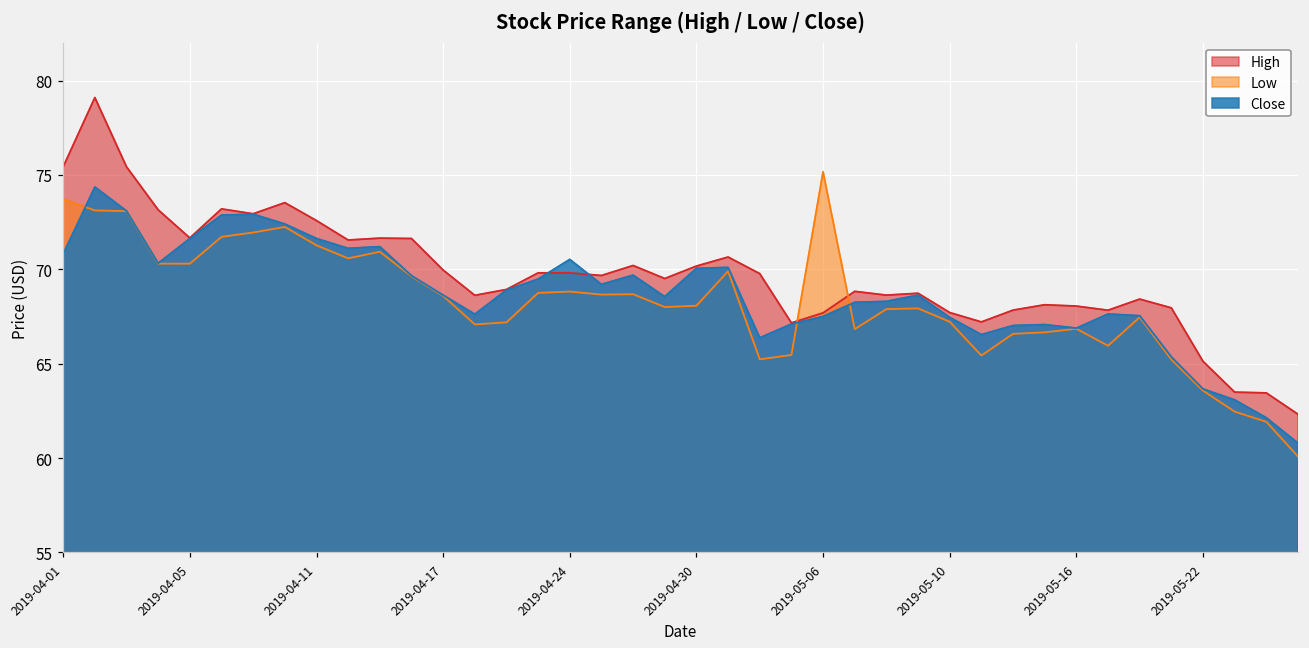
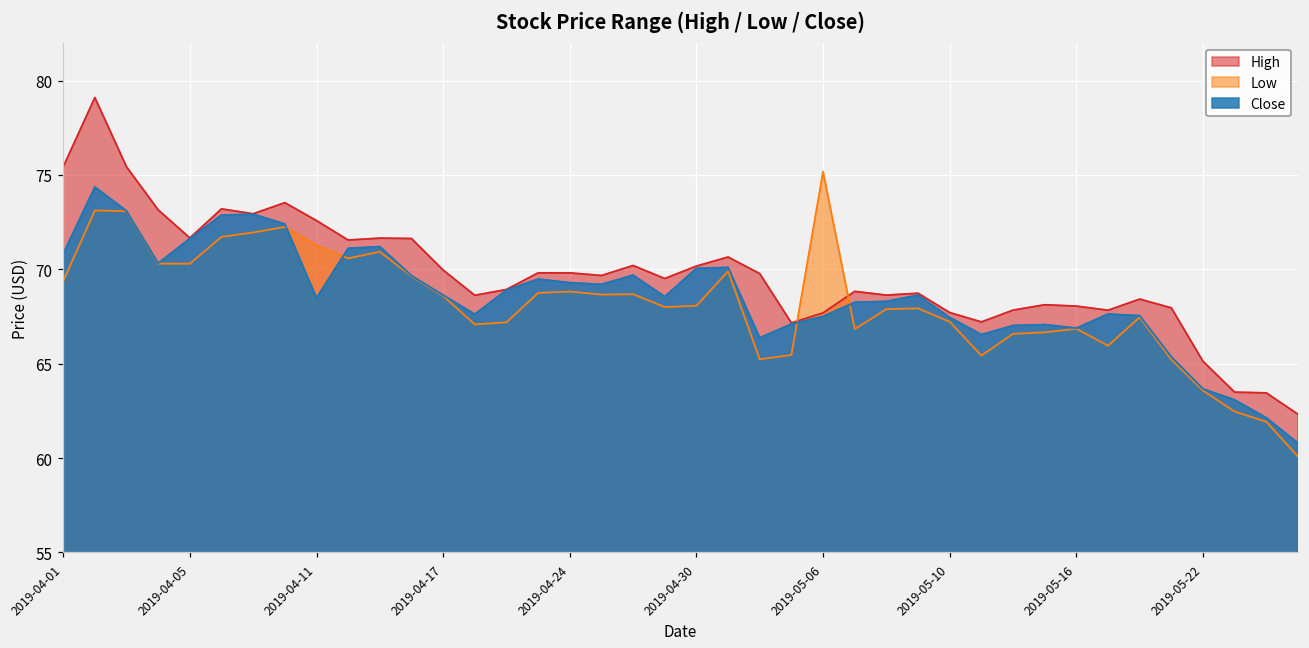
  {
    "High": {
      "2019-04-01": 75.4,
      "2019-04-11": 72.6,
      "2019-04-17": 70.0,
      "2019-04-24": 69.8,
      "2019-05-06": 67.7,
      "2019-05-10": 67.7,
      "2019-05-16": 68.1,
      "2019-05-22": 65.1
    },
    "Low": {
-     "2019-04-01": 73.7,
+     "2019-04-01": 69.4,
      "2019-04-05": 70.3,
      "2019-04-11": 71.3,
      "2019-04-24": 68.8,
      "2019-04-30": 68.1,
      "2019-05-06": 75.2,
      "2019-05-10": 67.2
    },
    "Close": {
      "2019-04-01": 70.8,
-     "2019-04-11": 71.6,
-     "2019-04-24": 70.5,
+     "2019-04-11": 68.5,
+     "2019-04-24": 69.3,
      "2019-05-06": 67.5,
      "2019-05-10": 67.4
    }
  }
